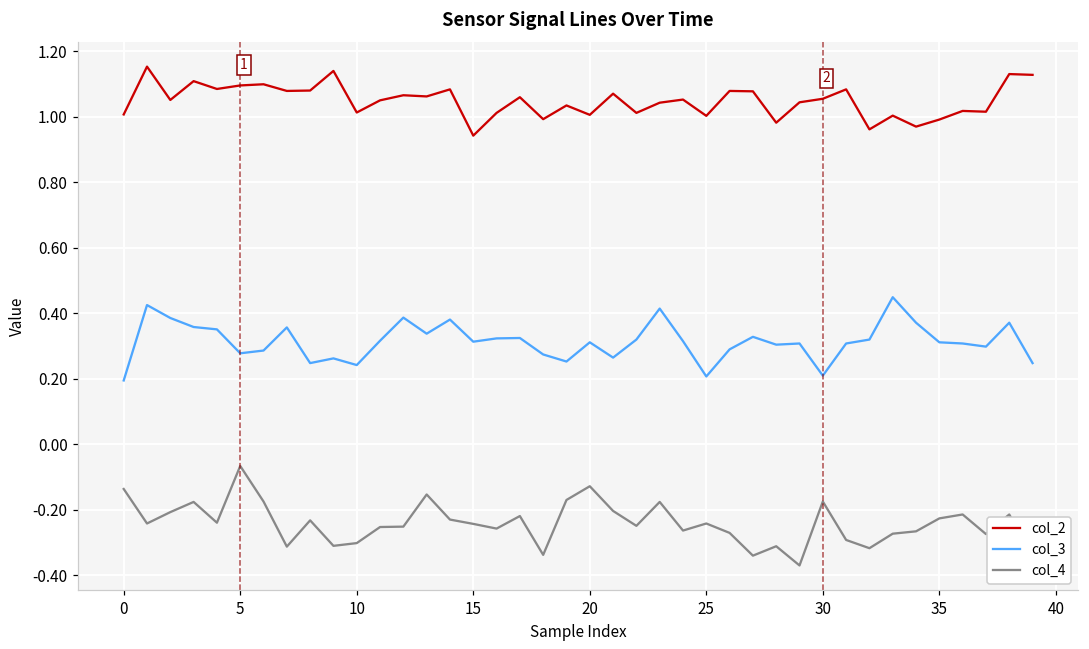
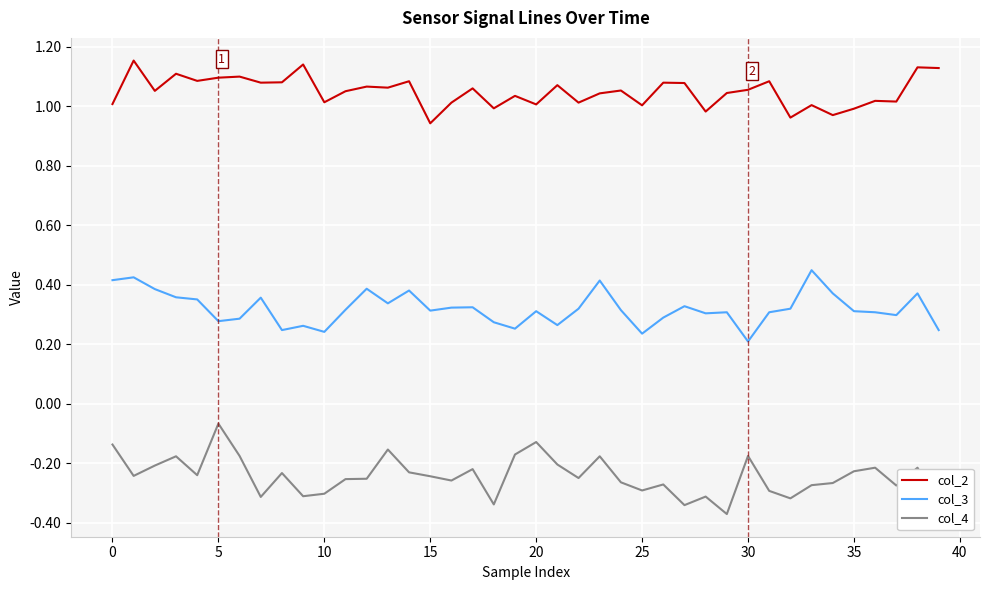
  {
    "col_2": {
      "0": 1.01,
      "10": 1.01,
      "15": 0.94,
      "20": 1.01,
      "25": 1.00,
      "35": 0.99
    },
    "col_3": {
-     "0": 0.19,
+     "0": 0.42,
      "5": 0.28,
      "10": 0.24,
      "15": 0.31,
      "20": 0.31,
-     "25": 0.21,
+     "25": 0.24,
      "30": 0.21,
      "35": 0.31
    },
    "col_4": {
      "0": -0.14,
      "5": -0.07,
      "10": -0.30,
      "15": -0.24,
      "20": -0.13,
-     "25": -0.24,
+     "25": -0.29,
      "30": -0.17,
      "35": -0.23
    }
  }
